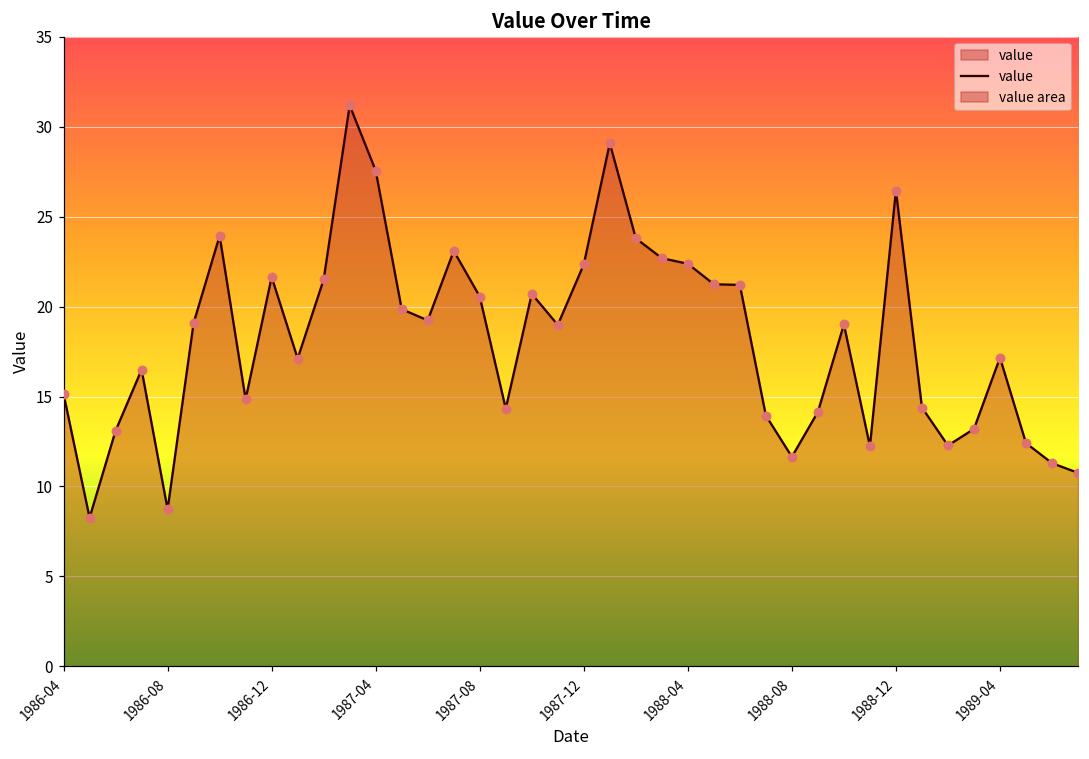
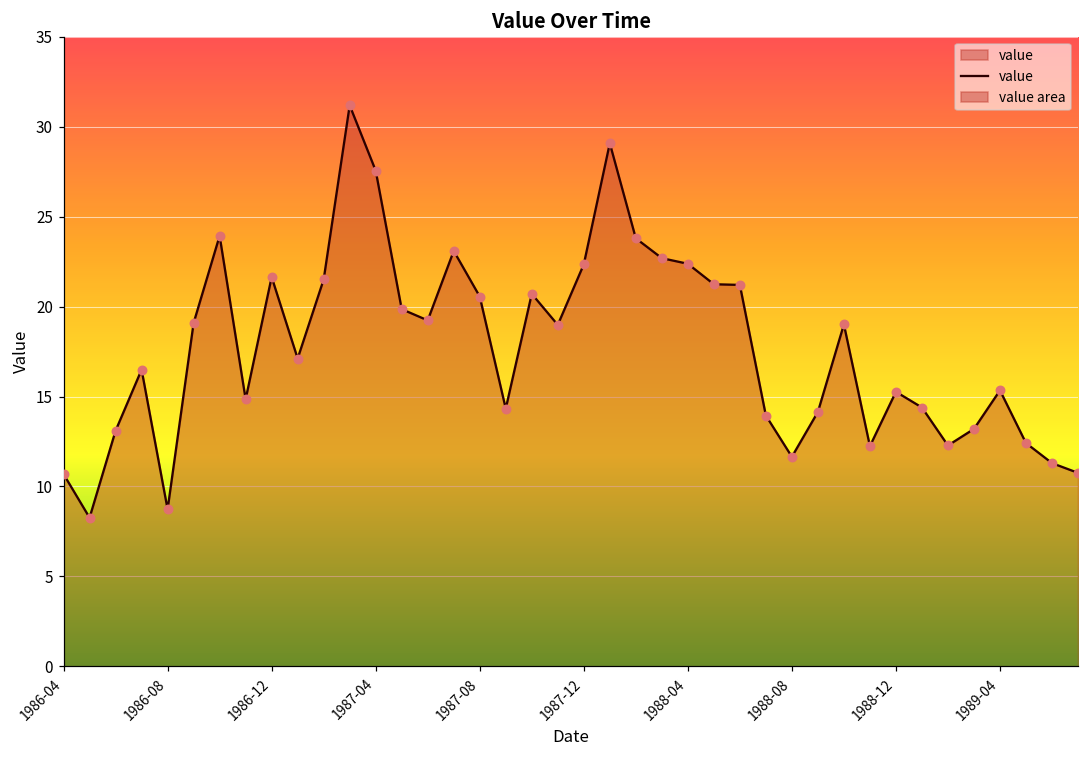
  {
-   "1986-04": 15.1,
+   "1986-04": 10.7,
    "1986-08": 8.7,
    "1986-12": 21.6,
    "1987-04": 27.6,
    "1987-08": 20.6,
    "1987-12": 22.3,
    "1988-04": 22.4,
    "1988-08": 11.6,
-   "1988-12": 26.4,
-   "1989-04": 17.2
+   "1988-12": 15.3,
+   "1989-04": 15.3
  }
